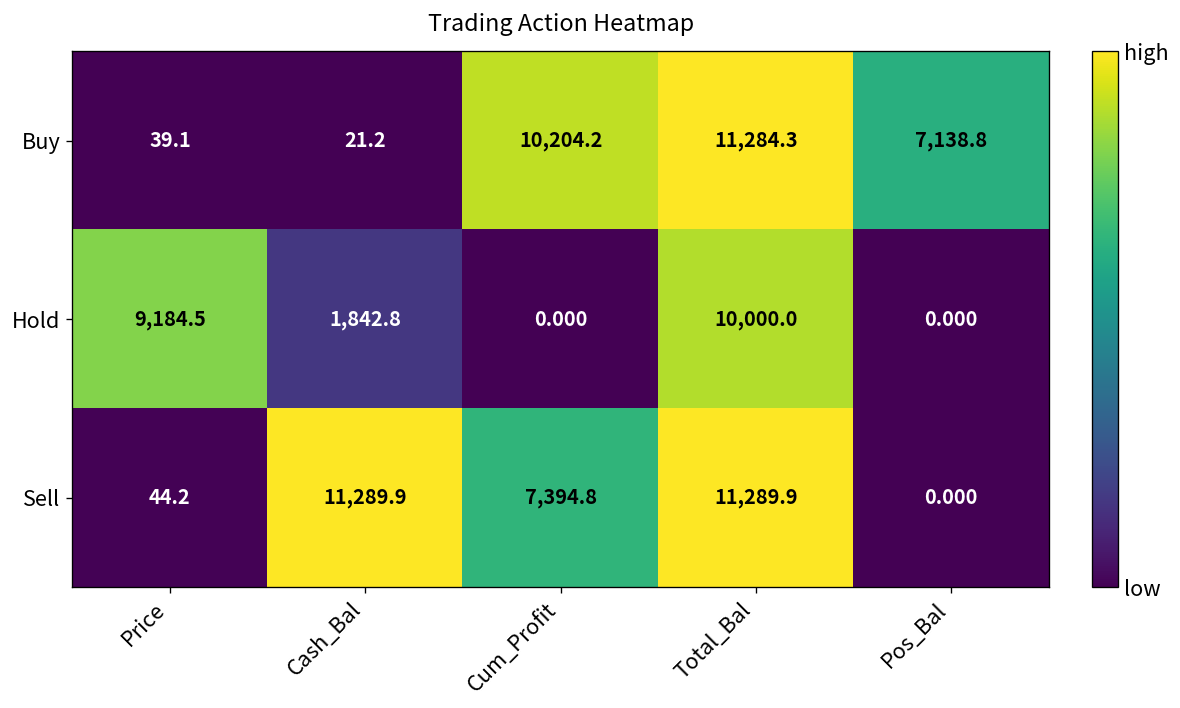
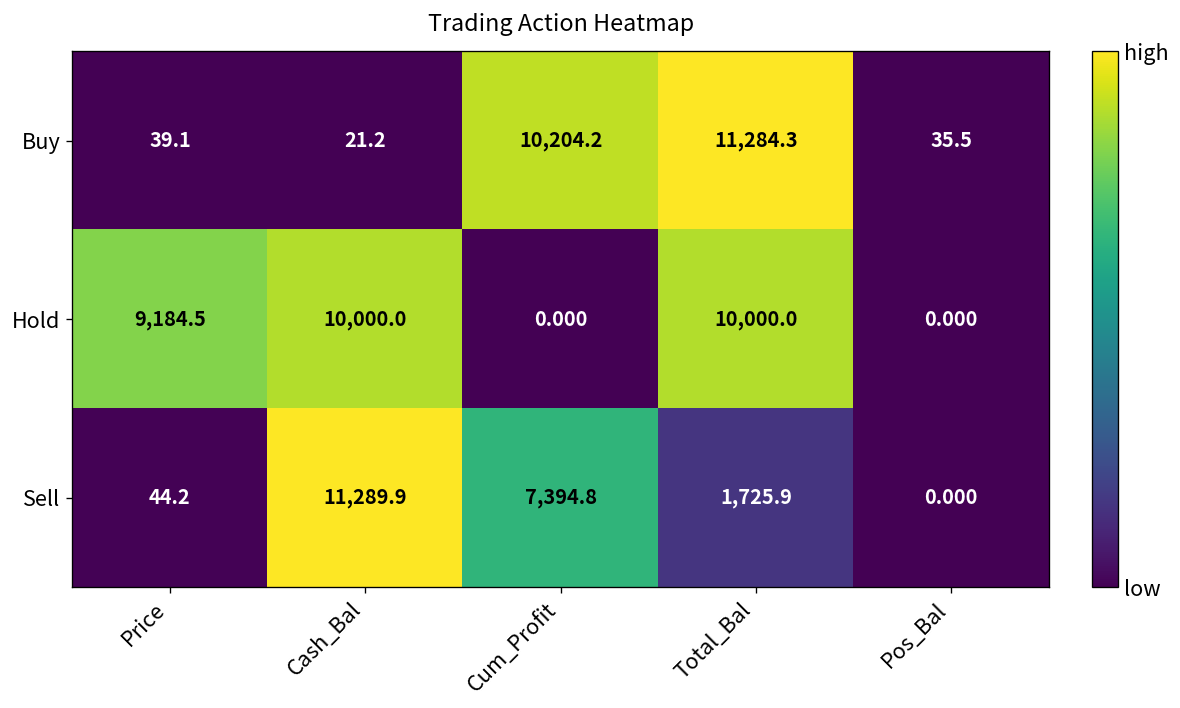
  {
    "Buy": {
      "Price": "39.1",
      "Cash_Bal": "21.2",
      "Cum_Profit": "10,204.2",
      "Total_Bal": "11,284.3",
-     "Pos_Bal": "7,138.8"
+     "Pos_Bal": "35.5"
    },
    "Hold": {
      "Price": "9,184.5",
-     "Cash_Bal": "1,842.8",
+     "Cash_Bal": "10,000.0",
      "Cum_Profit": "0.000",
      "Total_Bal": "10,000.0",
      "Pos_Bal": "0.000"
    },
    "Sell": {
      "Price": "44.2",
      "Cash_Bal": "11,289.9",
      "Cum_Profit": "7,394.8",
-     "Total_Bal": "11,289.9",
+     "Total_Bal": "1,725.9",
      "Pos_Bal": "0.000"
    }
  }
